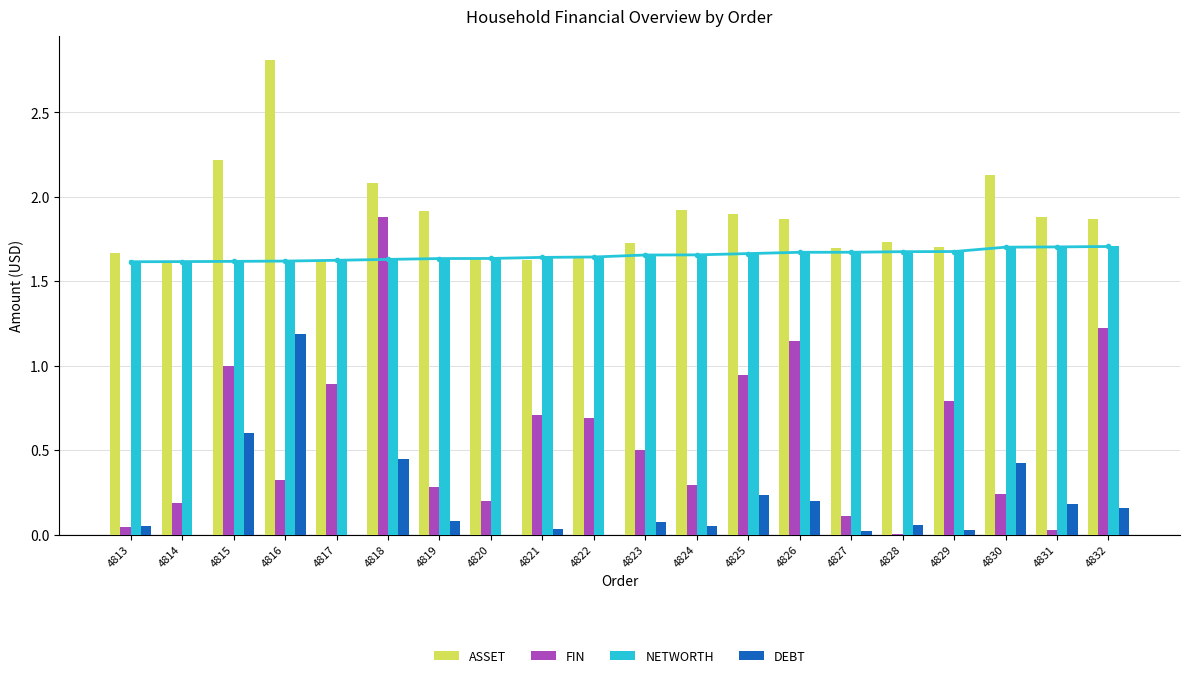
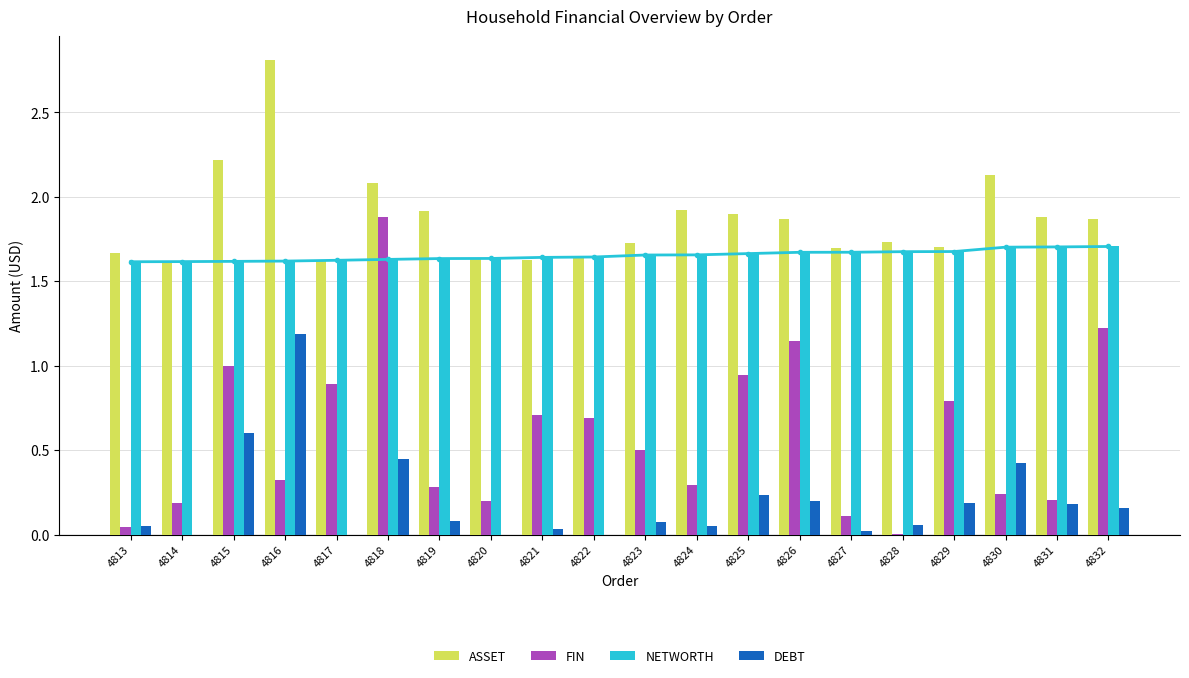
  {
    "ASSET": {
      "4813": 1.67,
      "4814": 1.62,
      "4815": 2.22,
      "4816": 2.81,
      "4817": 1.62,
      "4818": 2.08,
      "4819": 1.92,
      "4820": 1.64,
      "4821": 1.63,
      "4822": 1.64,
      "4823": 1.73,
      "4824": 1.92,
      "4825": 1.90,
      "4826": 1.87,
      "4827": 1.70,
      "4828": 1.73,
      "4829": 1.70,
      "4830": 2.13,
      "4831": 1.88,
      "4832": 1.87
    },
    "FIN": {
      "4813": 0.05,
      "4814": 0.19,
      "4815": 1.00,
      "4816": 0.32,
      "4817": 0.89,
      "4818": 1.88,
      "4819": 0.29,
      "4820": 0.20,
      "4821": 0.71,
      "4822": 0.69,
      "4823": 0.50,
      "4824": 0.29,
      "4825": 0.94,
      "4826": 1.15,
      "4827": 0.11,
      "4829": 0.79,
      "4830": 0.24,
-     "4831": 0.03,
+     "4831": 0.20,
      "4832": 1.22
    },
    "DEBT": {
      "4813": 0.05,
      "4814": 0.00,
      "4815": 0.60,
      "4816": 1.19,
      "4817": 0.00,
      "4818": 0.45,
      "4819": 0.08,
      "4820": 0.00,
      "4821": 0.03,
      "4822": 0.00,
      "4823": 0.07,
      "4824": 0.05,
      "4825": 0.23,
      "4826": 0.20,
      "4827": 0.02,
      "4828": 0.06,
-     "4829": 0.03,
+     "4829": 0.19,
      "4830": 0.43,
      "4831": 0.18,
      "4832": 0.16
    }
  }
